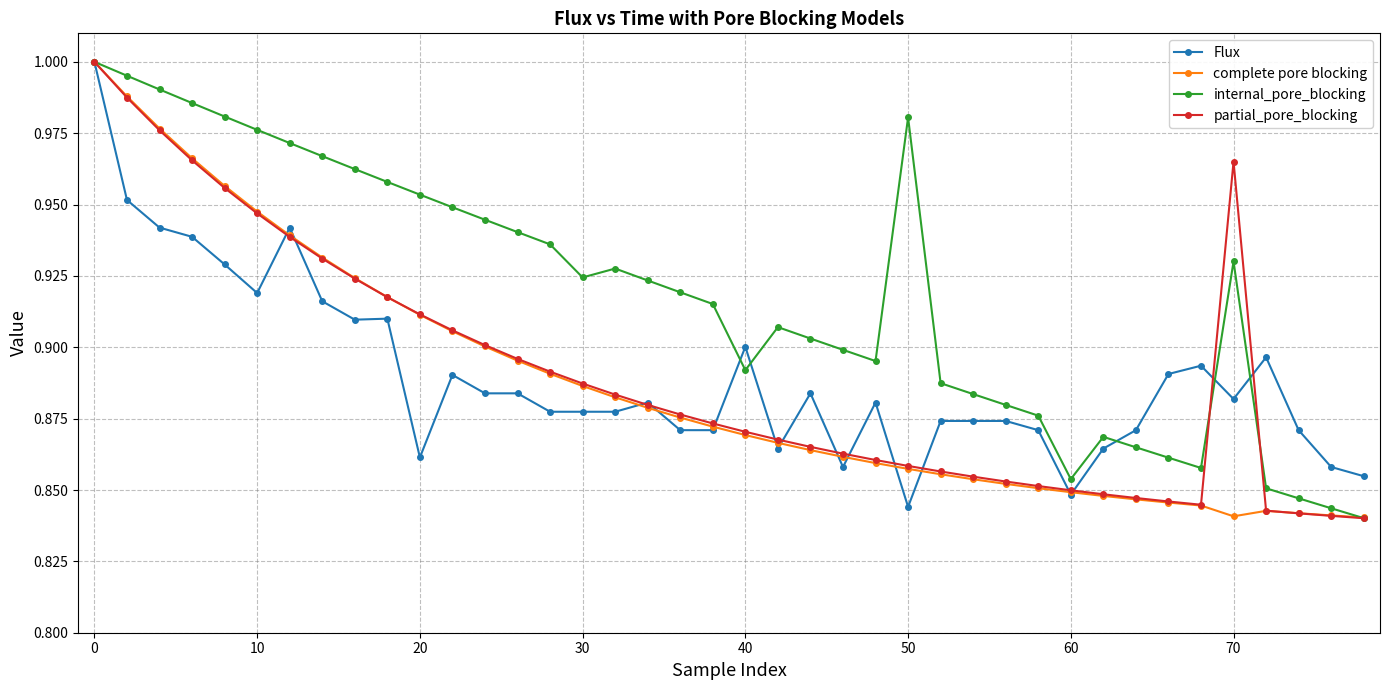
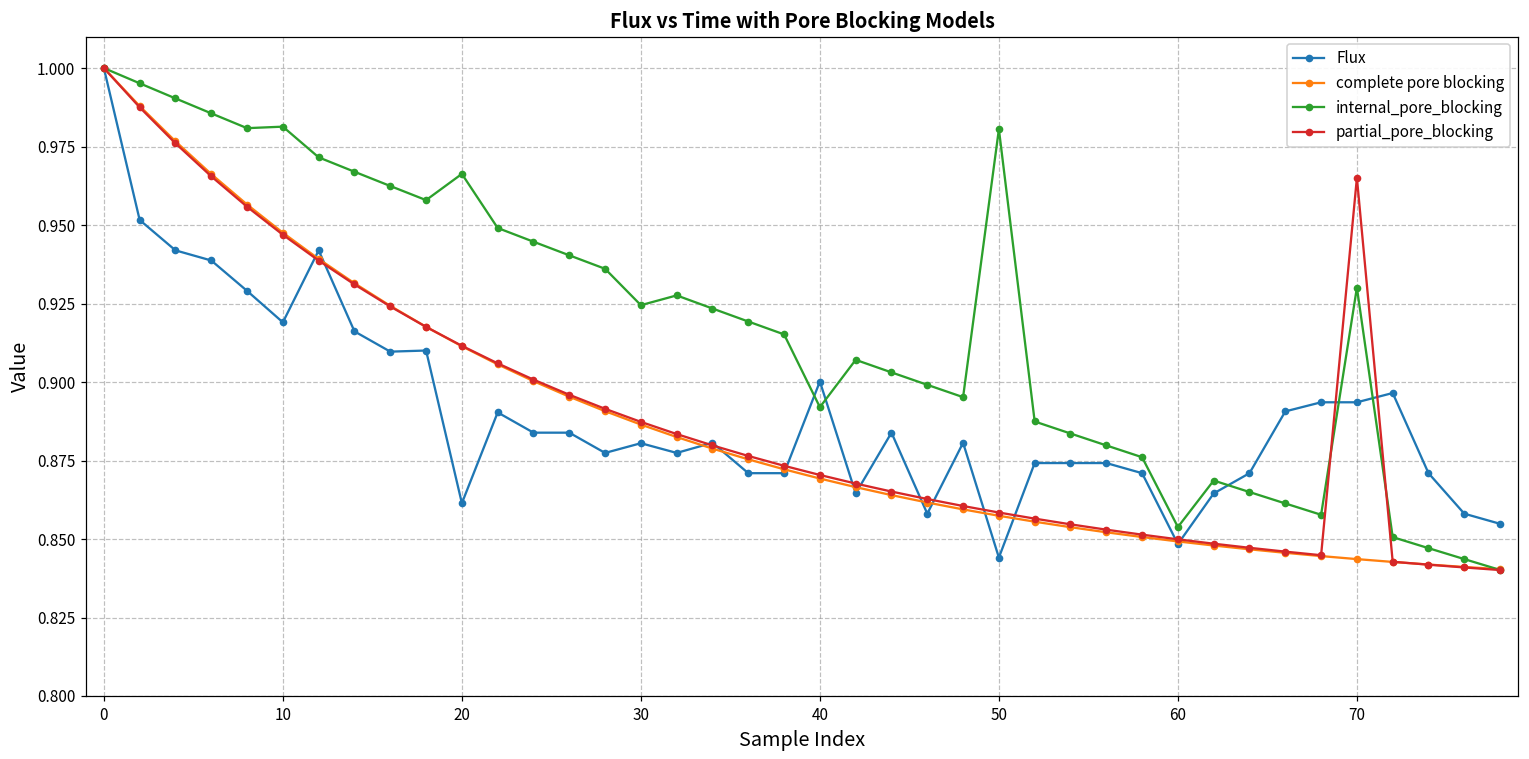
  {
    "Flux": {
      "10": 0.919,
      "20": 0.861,
-     "30": 0.877,
+     "30": 0.881,
      "40": 0.900,
      "50": 0.844,
-     "70": 0.882
+     "70": 0.894
    },
    "complete pore blocking": {
      "40": 0.869,
      "50": 0.857,
-     "70": 0.841
+     "70": 0.844
    },
    "internal_pore_blocking": {
-     "10": 0.976,
-     "20": 0.953,
+     "10": 0.981,
+     "20": 0.966,
      "30": 0.924,
      "40": 0.892,
      "50": 0.981,
      "60": 0.854,
      "70": 0.930
    },
    "partial_pore_blocking": {
      "40": 0.870,
      "50": 0.858,
      "70": 0.965
    }
  }
